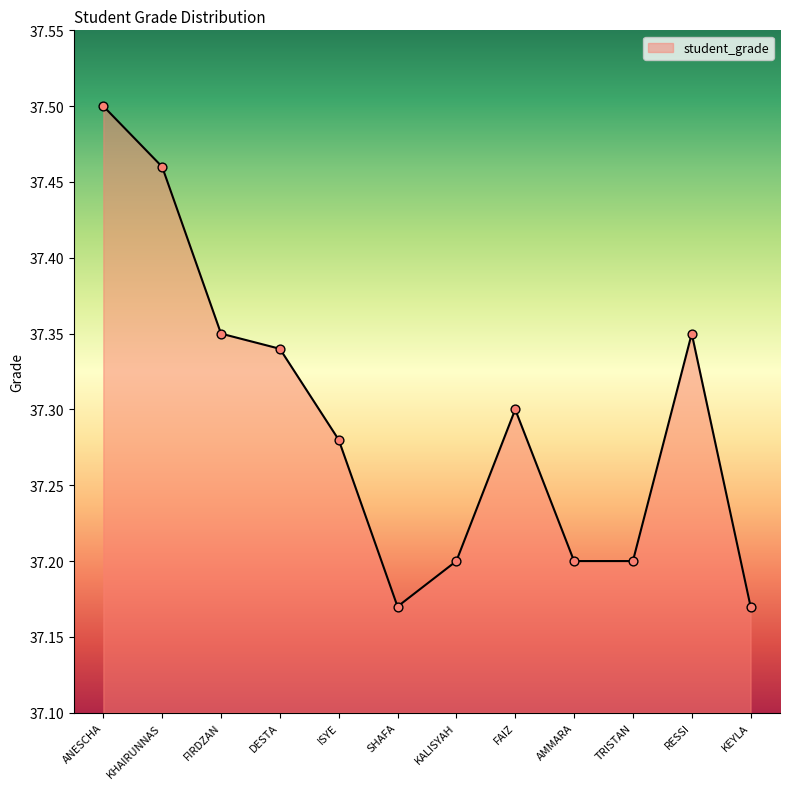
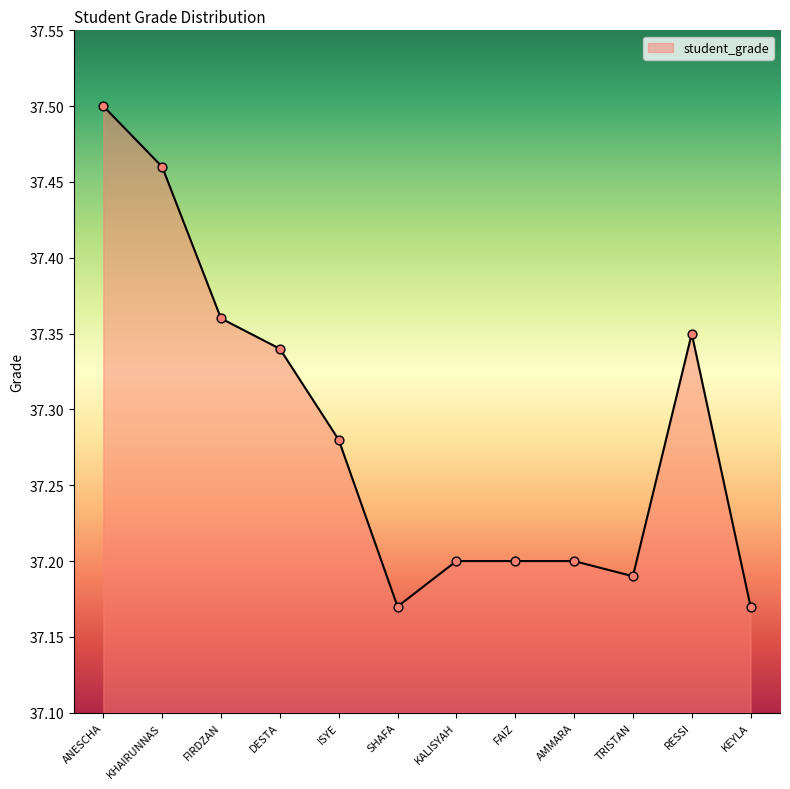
  {
    "ANESCHA": 37.50,
    "KHAIRUNNAS": 37.46,
-   "FIRDZAN": 37.35,
+   "FIRDZAN": 37.36,
    "DESTA": 37.34,
    "ISYE": 37.28,
    "SHAFA": 37.17,
    "KALISYAH": 37.20,
-   "FAIZ": 37.3,
+   "FAIZ": 37.2,
    "AMMARA": 37.20,
-   "TRISTAN": 37.20,
+   "TRISTAN": 37.19,
    "RESSI": 37.35,
    "KEYLA": 37.17
  }
